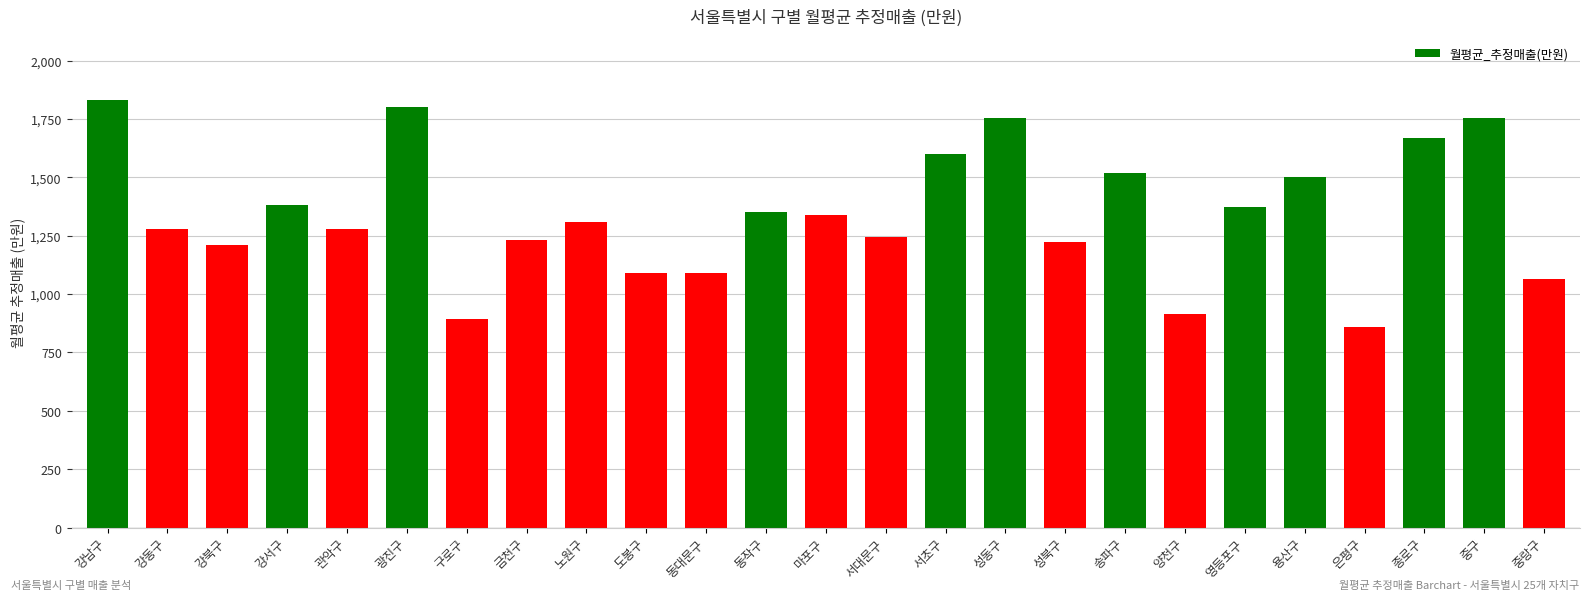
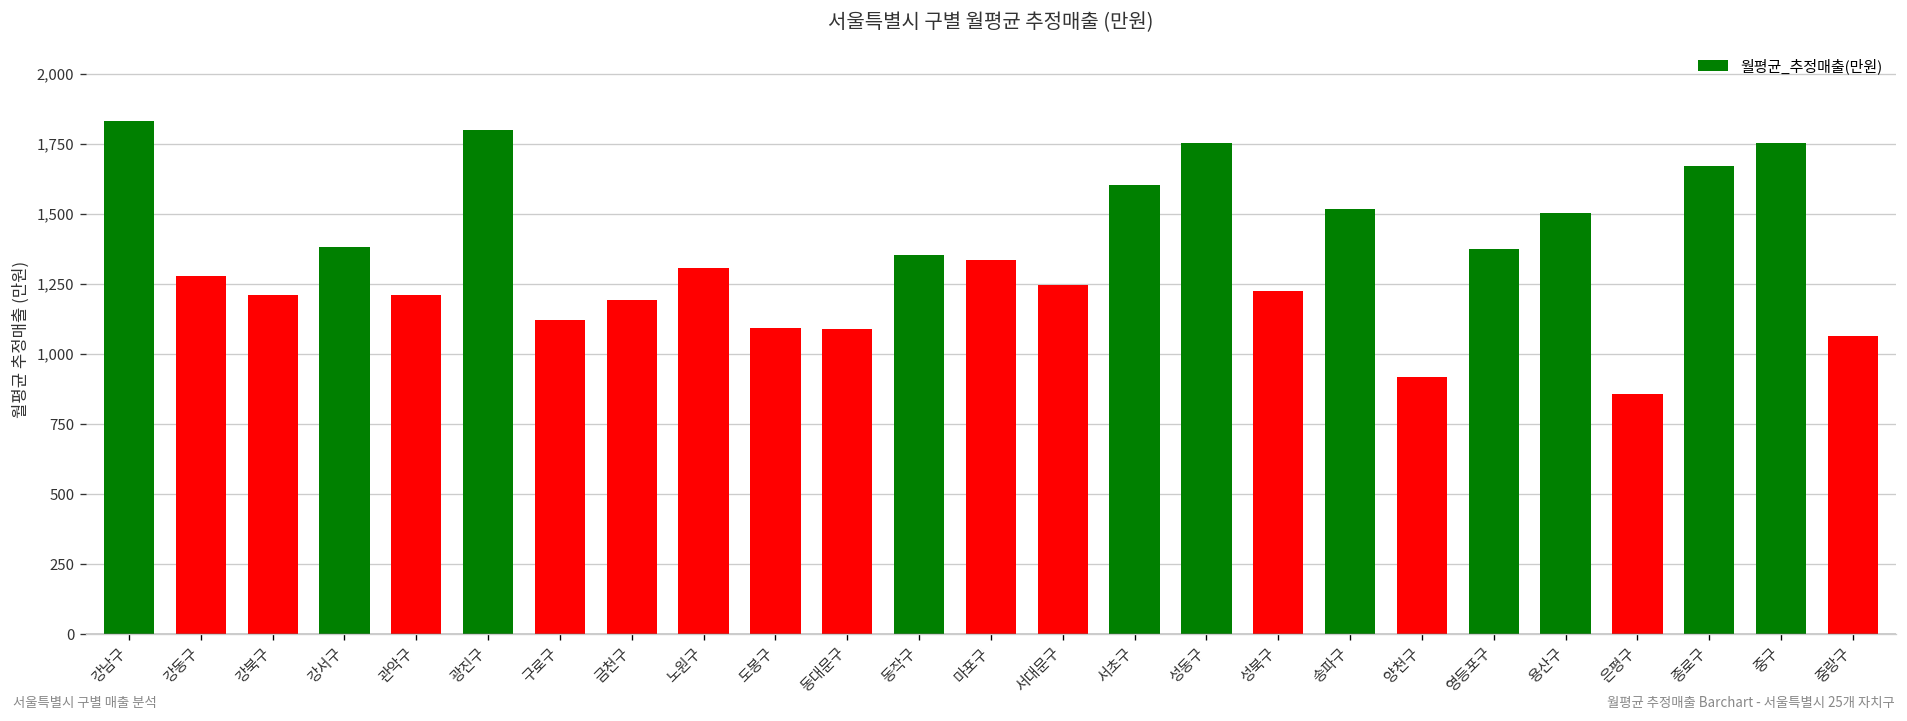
  {
    "강남구": "1,830",
    "강동구": "1,280",
    "강북구": "1,210",
    "강서구": "1,380",
-   "관악구": "1,280",
+   "관악구": "1,210",
    "광진구": "1,800",
-   "구로구": "900",
-   "금천구": "1,230",
+   "구로구": "1,120",
+   "금천구": "1,190",
    "노원구": "1,310",
    "도봉구": "1,090",
    "동대문구": "1,090",
    "동작구": "1,350",
    "마포구": "1,340",
    "서대문구": "1,250",
    "서초구": "1,600",
    "성동구": "1,750",
    "성북구": "1,220",
    "송파구": "1,520",
    "양천구": "920",
    "영등포구": "1,370",
    "용산구": "1,500",
    "은평구": "860",
    "종로구": "1,670",
    "중구": "1,750",
    "중랑구": "1,060"
  }
